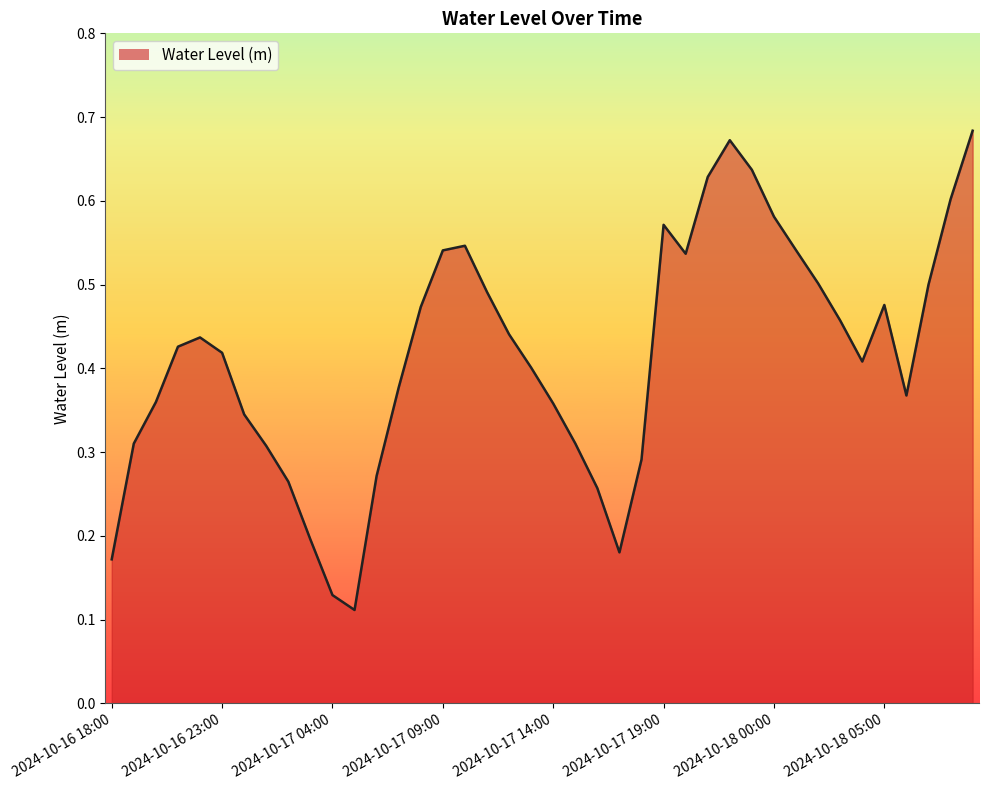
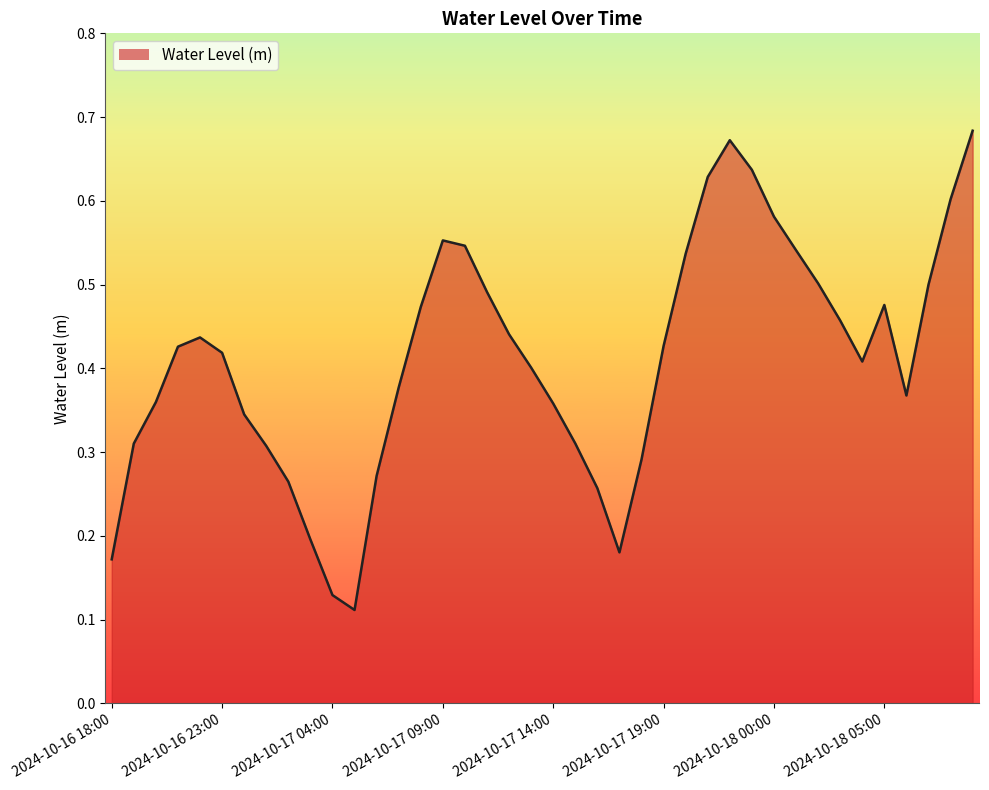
  {
    "2024-10-16 18:00": 0.17,
    "2024-10-16 23:00": 0.42,
    "2024-10-17 04:00": 0.13,
-   "2024-10-17 09:00": 0.54,
+   "2024-10-17 09:00": 0.55,
    "2024-10-17 14:00": 0.36,
-   "2024-10-17 19:00": 0.57,
+   "2024-10-17 19:00": 0.43,
    "2024-10-18 00:00": 0.58,
    "2024-10-18 05:00": 0.48
  }
